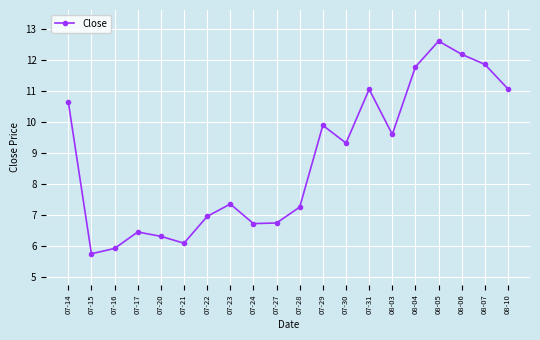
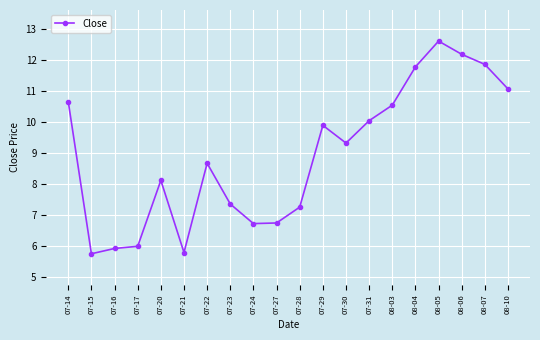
  {
    "07-14": 10.7,
    "07-15": 5.8,
    "07-16": 5.9,
-   "07-17": 6.5,
-   "07-20": 6.3,
-   "07-21": 6.1,
-   "07-22": 7.0,
+   "07-17": 6.0,
+   "07-20": 8.1,
+   "07-21": 5.8,
+   "07-22": 8.7,
    "07-23": 7.4,
    "07-24": 6.7,
    "07-27": 6.8,
    "07-28": 7.3,
    "07-29": 9.9,
    "07-30": 9.3,
-   "07-31": 11.1,
-   "08-03": 9.6,
+   "07-31": 10.0,
+   "08-03": 10.5,
    "08-04": 11.8,
    "08-05": 12.6,
    "08-06": 12.2,
    "08-07": 11.9,
    "08-10": 11.1
  }
